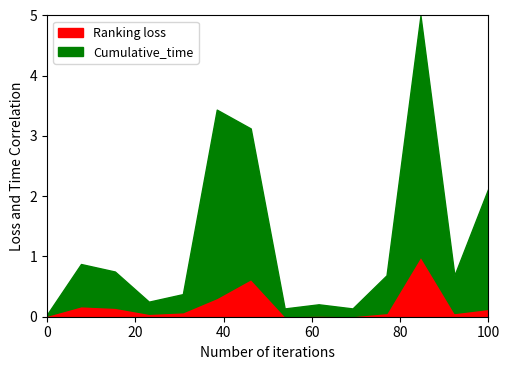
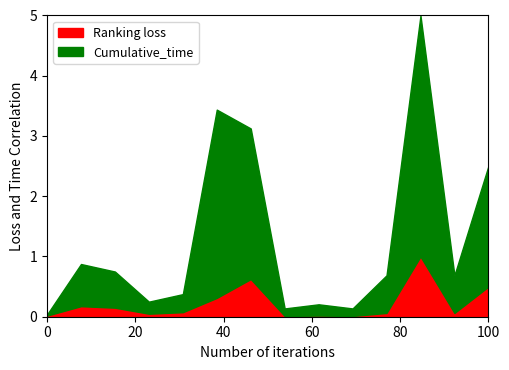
  {
    "Ranking loss": {
-     "100": 0.1
+     "100": 0.5
    },
    "Cumulative_time": {
      "100": 2.0
    }
  }
